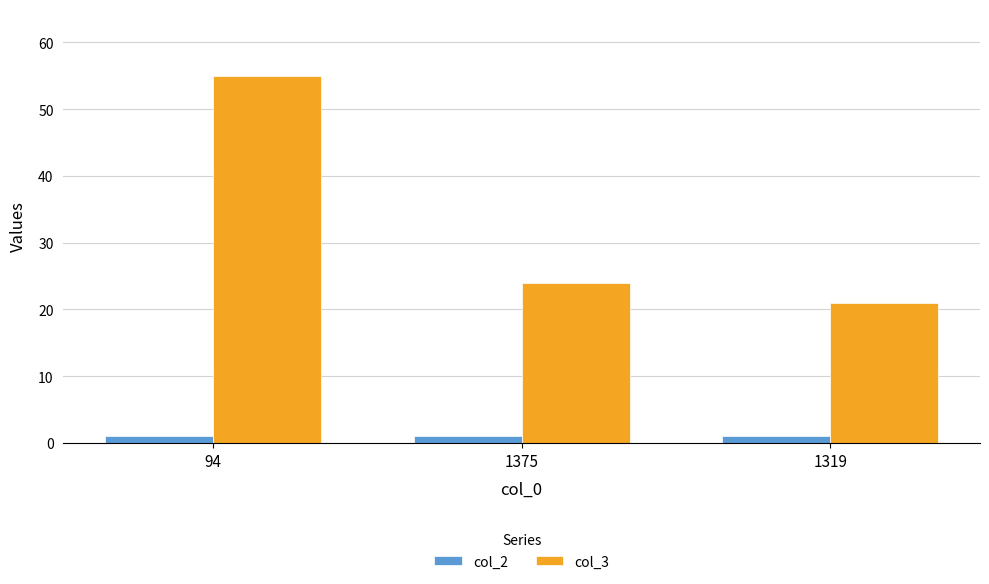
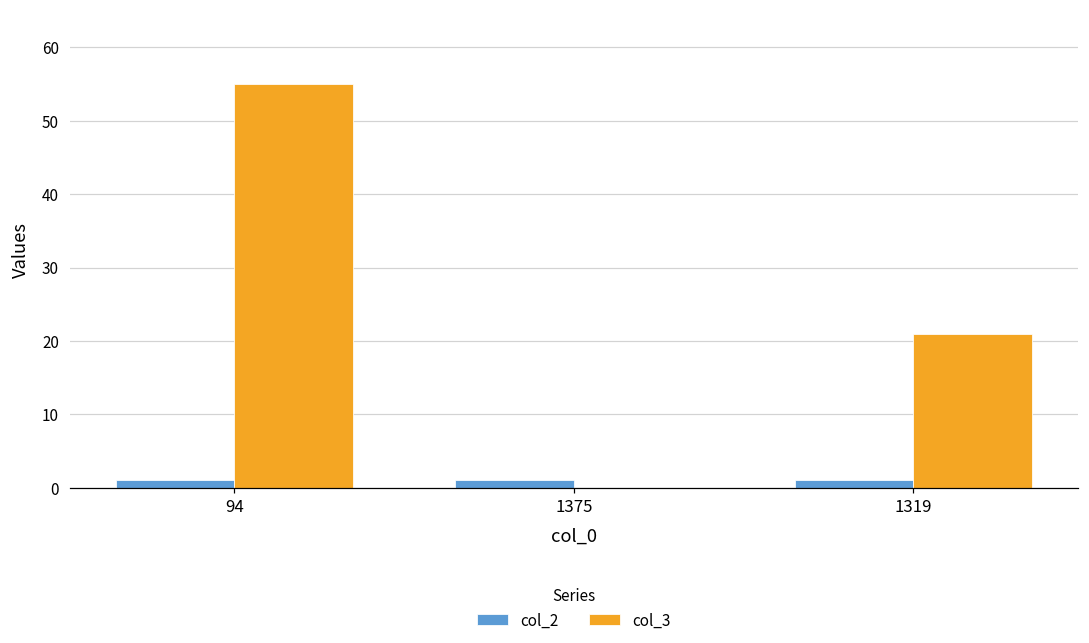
  {
    "col_2": {
      "94": 1,
      "1375": 1,
      "1319": 1
    },
    "col_3": {
      "94": 55,
-     "1375": 24,
+     "1375": 0,
      "1319": 21
    }
  }
